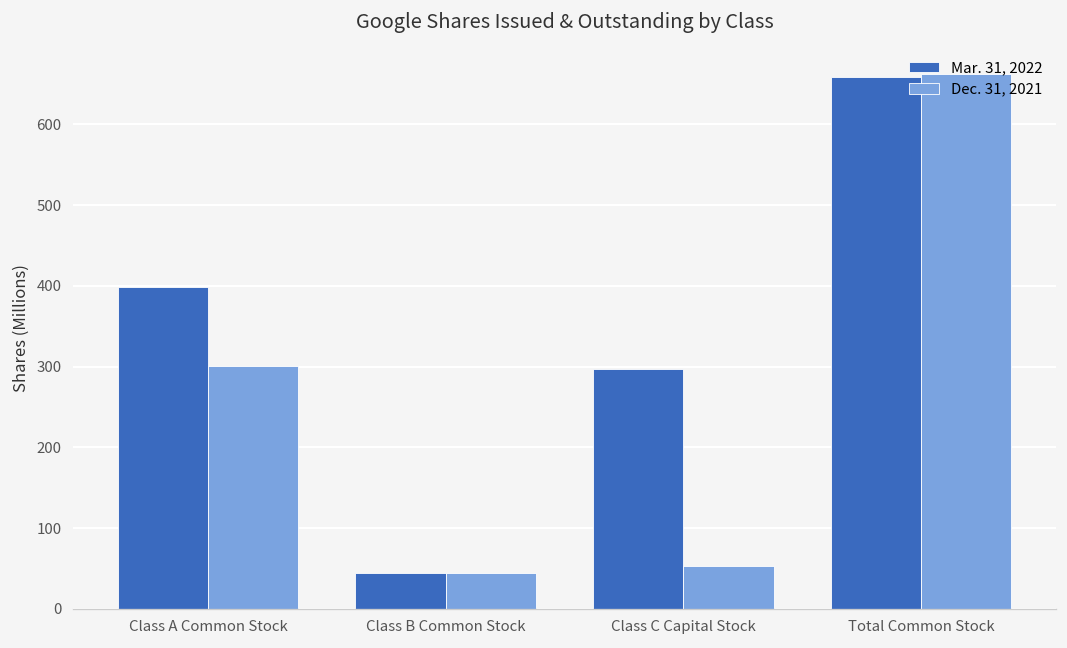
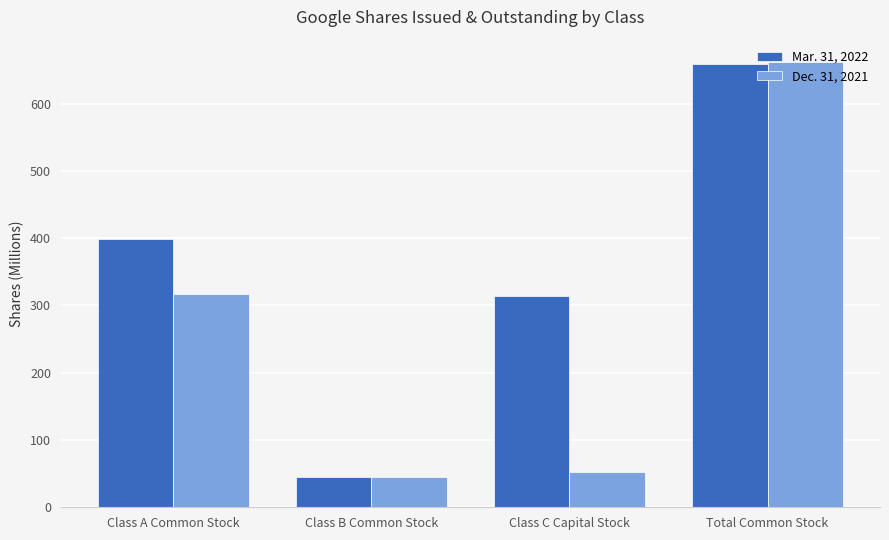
  {
    "Mar. 31, 2022": {
      "Class A Common Stock": 400,
      "Class B Common Stock": 40,
-     "Class C Capital Stock": 300,
+     "Class C Capital Stock": 310,
      "Total Common Stock": 660
    },
    "Dec. 31, 2021": {
-     "Class A Common Stock": 300,
+     "Class A Common Stock": 320,
      "Class B Common Stock": 40,
      "Class C Capital Stock": 50,
      "Total Common Stock": 660
    }
  }
